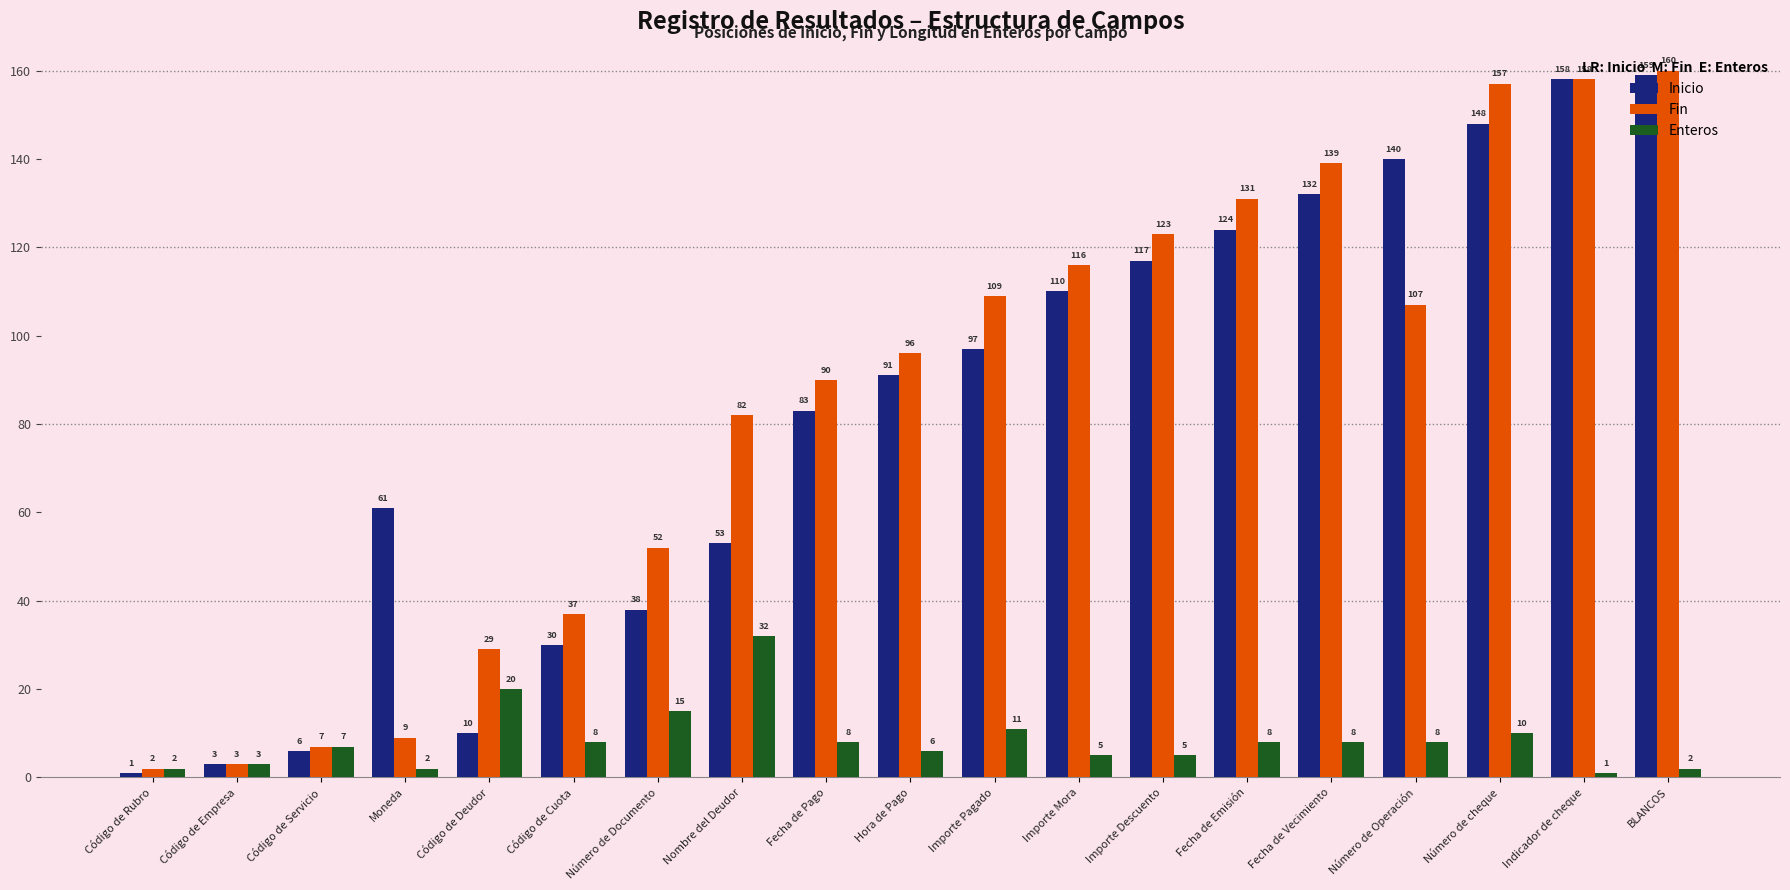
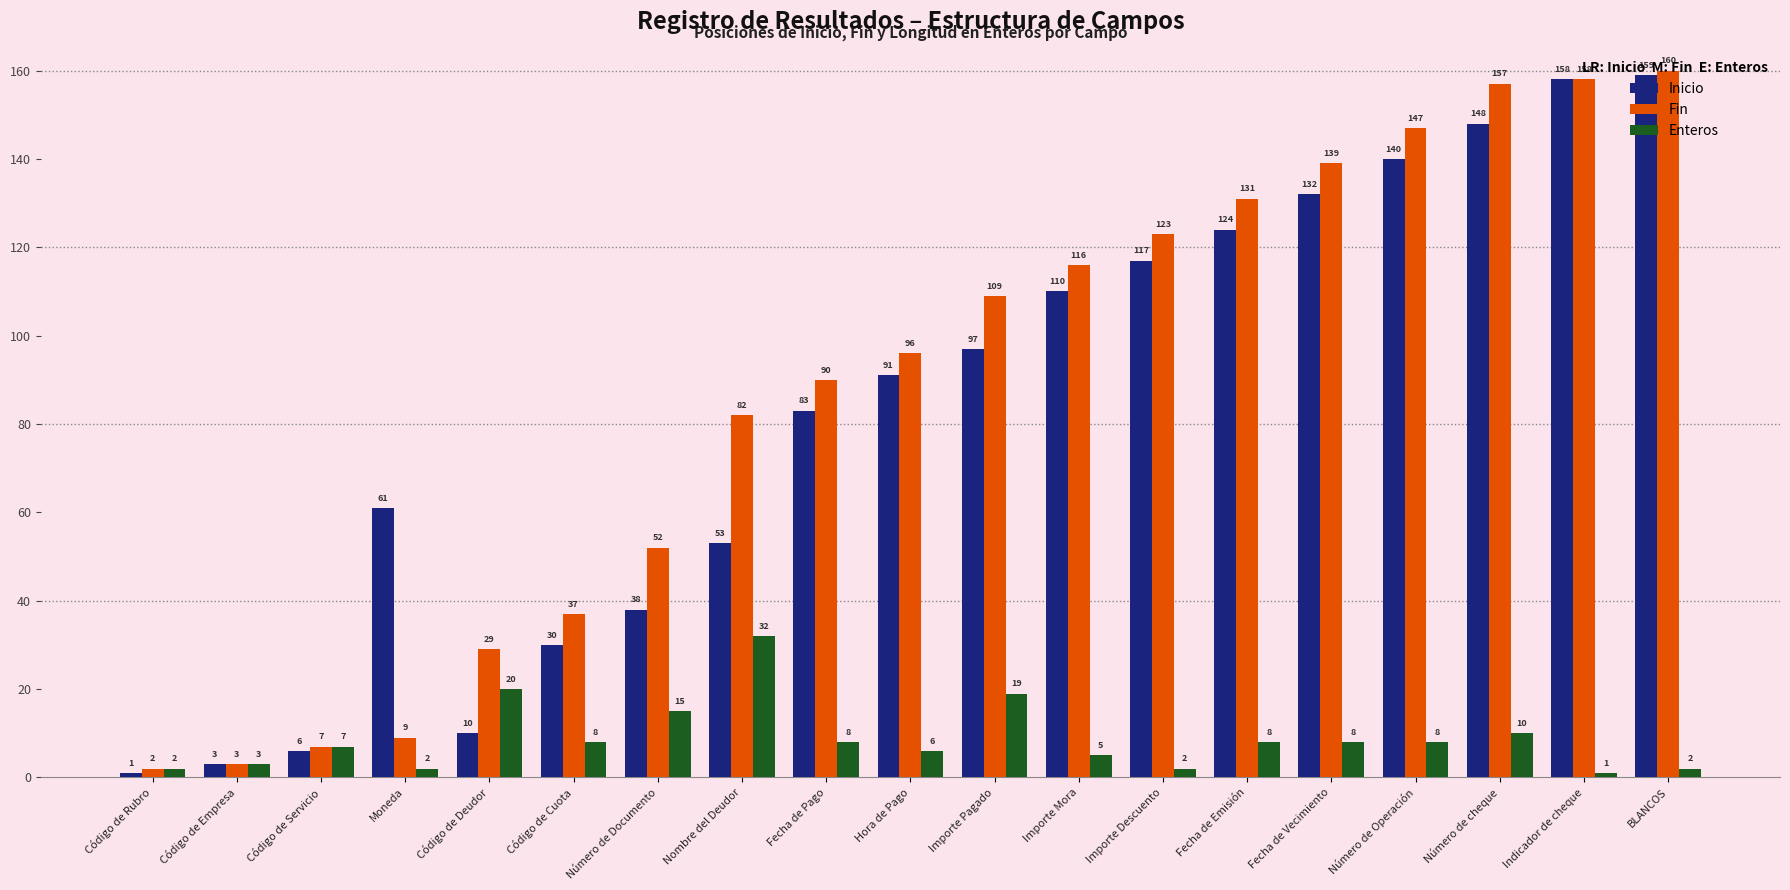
  {
    "Inicio": {
      "Código de Rubro": 1,
      "Código de Empresa": 3,
      "Código de Servicio": 6,
      "Moneda": 61,
      "Código de Deudor": 10,
      "Código de Cuota": 30,
      "Número de Documento": 38,
      "Nombre del Deudor": 53,
      "Fecha de Pago": 83,
      "Hora de Pago": 91,
      "Importe Pagado": 97,
      "Importe Mora": 110,
      "Importe Descuento": 117,
      "Fecha de Emisión": 124,
      "Fecha de Vecimiento": 132,
      "Número de Operación": 140,
      "Número de cheque": 148,
      "Indicador de cheque": 158,
      "BLANCOS": 159
    },
    "Fin": {
      "Código de Rubro": 2,
      "Código de Empresa": 3,
      "Código de Servicio": 7,
      "Moneda": 9,
      "Código de Deudor": 29,
      "Código de Cuota": 37,
      "Número de Documento": 52,
      "Nombre del Deudor": 82,
      "Fecha de Pago": 90,
      "Hora de Pago": 96,
      "Importe Pagado": 109,
      "Importe Mora": 116,
      "Importe Descuento": 123,
      "Fecha de Emisión": 131,
      "Fecha de Vecimiento": 139,
-     "Número de Operación": 107,
+     "Número de Operación": 147,
      "Número de cheque": 157,
      "Indicador de cheque": 158,
      "BLANCOS": 160
    },
    "Enteros": {
      "Código de Rubro": 2,
      "Código de Empresa": 3,
      "Código de Servicio": 7,
      "Moneda": 2,
      "Código de Deudor": 20,
      "Código de Cuota": 8,
      "Número de Documento": 15,
      "Nombre del Deudor": 32,
      "Fecha de Pago": 8,
      "Hora de Pago": 6,
-     "Importe Pagado": 11,
+     "Importe Pagado": 19,
      "Importe Mora": 5,
-     "Importe Descuento": 5,
+     "Importe Descuento": 2,
      "Fecha de Emisión": 8,
      "Fecha de Vecimiento": 8,
      "Número de Operación": 8,
      "Número de cheque": 10,
      "Indicador de cheque": 1,
      "BLANCOS": 2
    }
  }
